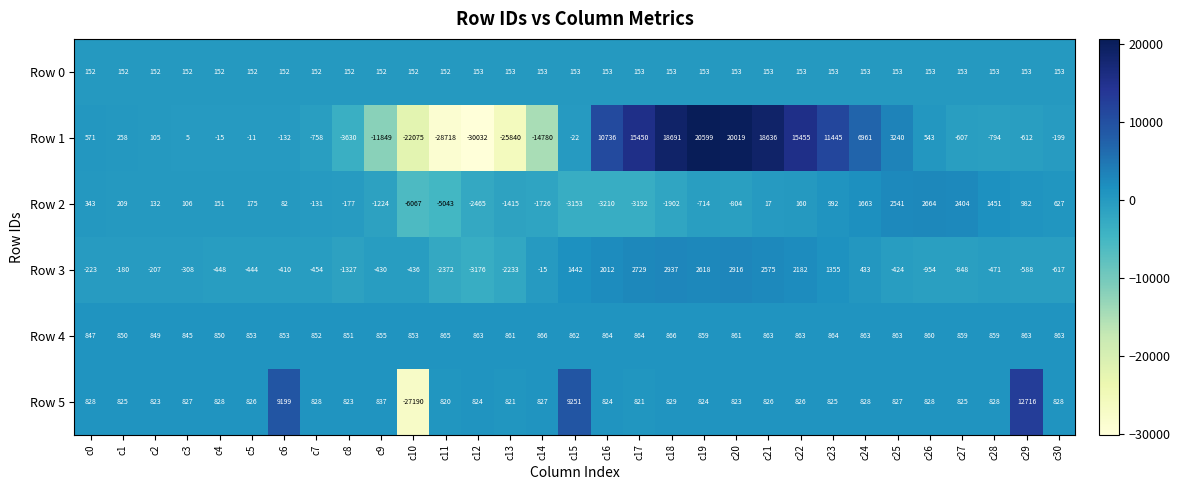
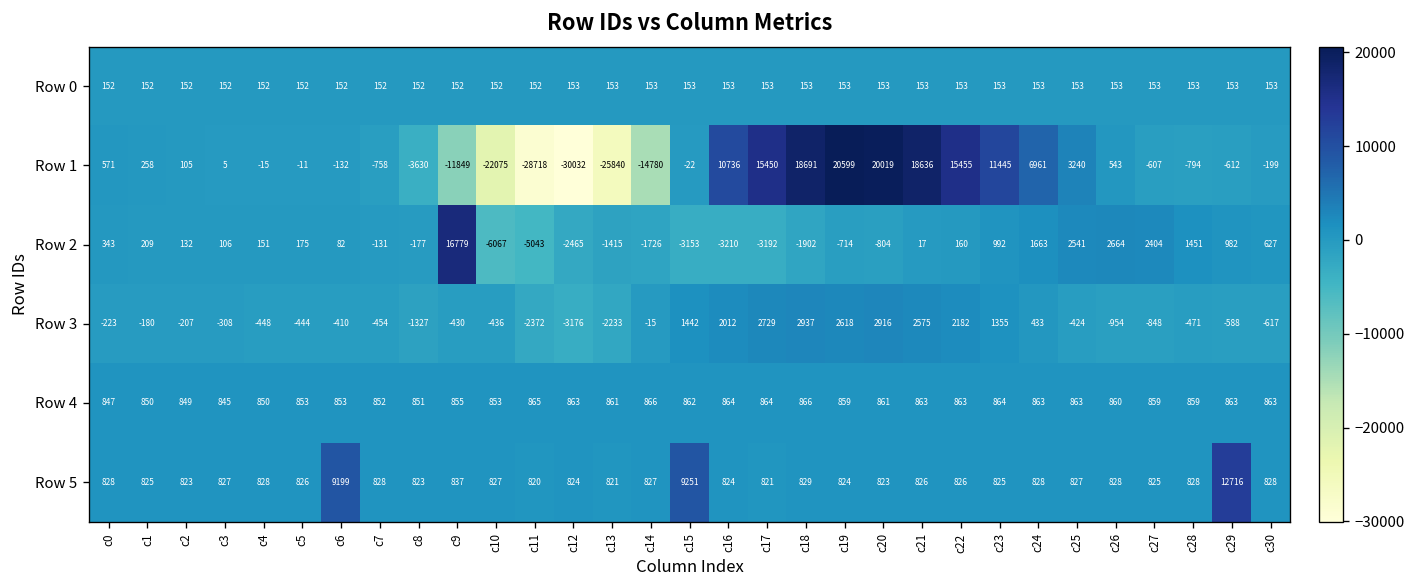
  {
    "Row 0": {
      "c0": 152,
      "c1": 152,
      "c2": 152,
      "c3": 152,
      "c4": 152,
      "c5": 152,
      "c6": 152,
      "c7": 152,
      "c8": 152,
      "c9": 152,
      "c10": 152,
      "c11": 152,
      "c12": 153,
      "c13": 153,
      "c14": 153,
      "c15": 153,
      "c16": 153,
      "c17": 153,
      "c18": 153,
      "c19": 153,
      "c20": 153,
      "c21": 153,
      "c22": 153,
      "c23": 153,
      "c24": 153,
      "c25": 153,
      "c26": 153,
      "c27": 153,
      "c28": 153,
      "c29": 153,
      "c30": 153
    },
    "Row 1": {
      "c0": 571,
      "c1": 258,
      "c2": 105,
      "c3": 5,
      "c4": -15,
      "c5": -11,
      "c6": -132,
      "c7": -758,
      "c8": -3630,
      "c9": -11849,
      "c10": -22075,
      "c11": -28718,
      "c12": -30032,
      "c13": -25840,
      "c14": -14780,
      "c15": -22,
      "c16": 10736,
      "c17": 15450,
      "c18": 18691,
      "c19": 20599,
      "c20": 20019,
      "c21": 18636,
      "c22": 15455,
      "c23": 11445,
      "c24": 6961,
      "c25": 3240,
      "c26": 543,
      "c27": -607,
      "c28": -794,
      "c29": -612,
      "c30": -199
    },
    "Row 2": {
      "c0": 343,
      "c1": 209,
      "c2": 132,
      "c3": 106,
      "c4": 151,
      "c5": 175,
      "c6": 82,
      "c7": -131,
      "c8": -177,
-     "c9": -1224,
+     "c9": 16779,
      "c10": -6067,
      "c11": -5043,
      "c12": -2465,
      "c13": -1415,
      "c14": -1726,
      "c15": -3153,
      "c16": -3210,
      "c17": -3192,
      "c18": -1902,
      "c19": -714,
      "c20": -804,
      "c21": 17,
      "c22": 160,
      "c23": 992,
      "c24": 1663,
      "c25": 2541,
      "c26": 2664,
      "c27": 2404,
      "c28": 1451,
      "c29": 982,
      "c30": 627
    },
    "Row 3": {
      "c0": -223,
      "c1": -180,
      "c2": -207,
      "c3": -308,
      "c4": -448,
      "c5": -444,
      "c6": -410,
      "c7": -454,
      "c8": -1327,
      "c9": -430,
      "c10": -436,
      "c11": -2372,
      "c12": -3176,
      "c13": -2233,
      "c14": -15,
      "c15": 1442,
      "c16": 2012,
      "c17": 2729,
      "c18": 2937,
      "c19": 2618,
      "c20": 2916,
      "c21": 2575,
      "c22": 2182,
      "c23": 1355,
      "c24": 433,
      "c25": -424,
      "c26": -954,
      "c27": -848,
      "c28": -471,
      "c29": -588,
      "c30": -617
    },
    "Row 4": {
      "c0": 847,
      "c1": 850,
      "c2": 849,
      "c3": 845,
      "c4": 850,
      "c5": 853,
      "c6": 853,
      "c7": 852,
      "c8": 851,
      "c9": 855,
      "c10": 853,
      "c11": 865,
      "c12": 863,
      "c13": 861,
      "c14": 866,
      "c15": 862,
      "c16": 864,
      "c17": 864,
      "c18": 866,
      "c19": 859,
      "c20": 861,
      "c21": 863,
      "c22": 863,
      "c23": 864,
      "c24": 863,
      "c25": 863,
      "c26": 860,
      "c27": 859,
      "c28": 859,
      "c29": 863,
      "c30": 863
    },
    "Row 5": {
      "c0": 828,
      "c1": 825,
      "c2": 823,
      "c3": 827,
      "c4": 828,
      "c5": 826,
      "c6": 9199,
      "c7": 828,
      "c8": 823,
      "c9": 837,
-     "c10": -27190,
+     "c10": 827,
      "c11": 820,
      "c12": 824,
      "c13": 821,
      "c14": 827,
      "c15": 9251,
      "c16": 824,
      "c17": 821,
      "c18": 829,
      "c19": 824,
      "c20": 823,
      "c21": 826,
      "c22": 826,
      "c23": 825,
      "c24": 828,
      "c25": 827,
      "c26": 828,
      "c27": 825,
      "c28": 828,
      "c29": 12716,
      "c30": 828
    }
  }
